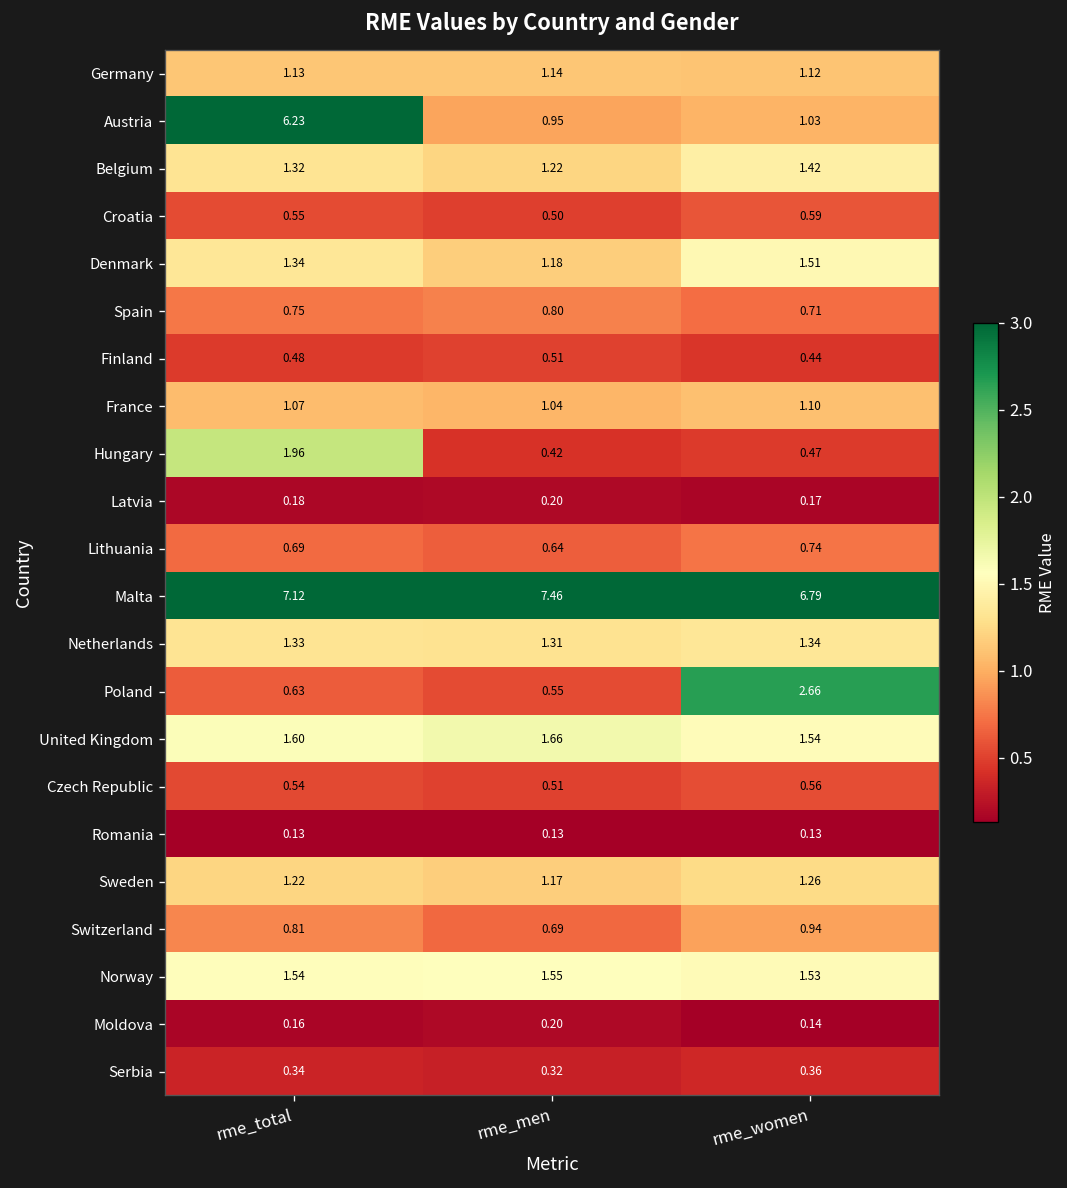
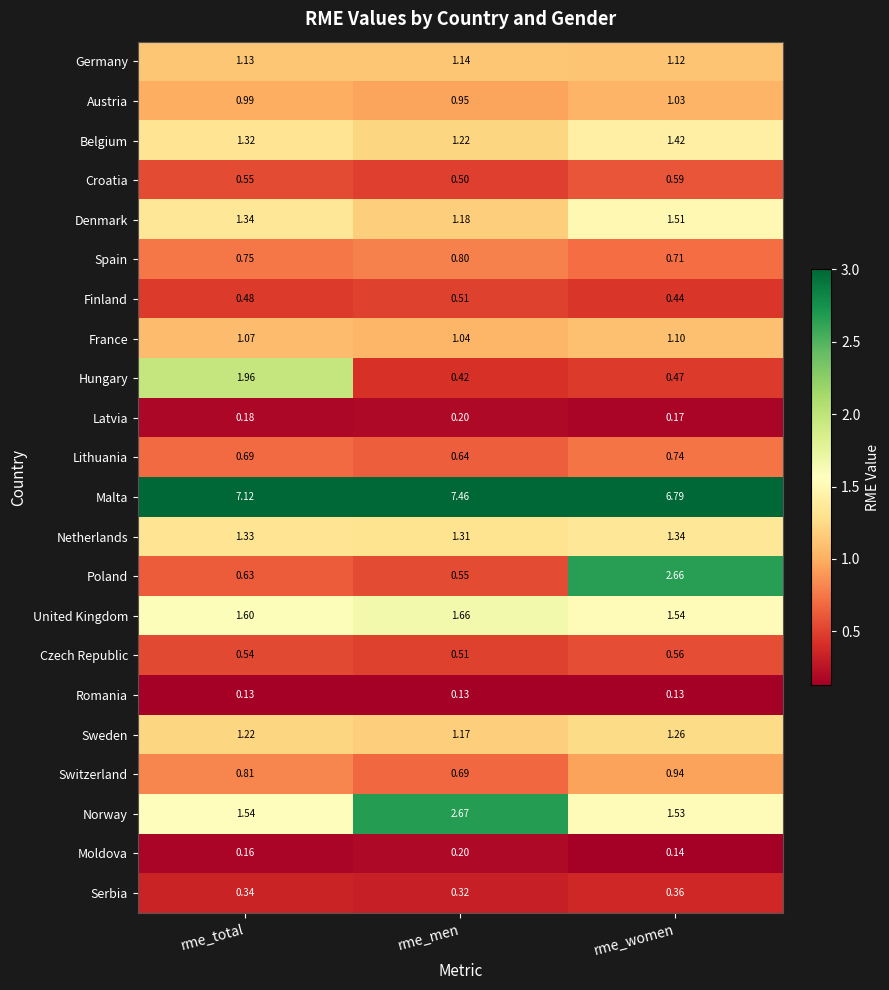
  {
    "Germany": {
      "rme_total": 1.13,
      "rme_men": 1.14,
      "rme_women": 1.12
    },
    "Austria": {
-     "rme_total": 6.23,
+     "rme_total": 0.99,
      "rme_men": 0.95,
      "rme_women": 1.03
    },
    "Belgium": {
      "rme_total": 1.32,
      "rme_men": 1.22,
      "rme_women": 1.42
    },
    "Croatia": {
      "rme_total": 0.55,
      "rme_men": 0.50,
      "rme_women": 0.59
    },
    "Denmark": {
      "rme_total": 1.34,
      "rme_men": 1.18,
      "rme_women": 1.51
    },
    "Spain": {
      "rme_total": 0.75,
      "rme_men": 0.80,
      "rme_women": 0.71
    },
    "Finland": {
      "rme_total": 0.48,
      "rme_men": 0.51,
      "rme_women": 0.44
    },
    "France": {
      "rme_total": 1.07,
      "rme_men": 1.04,
      "rme_women": 1.10
    },
    "Hungary": {
      "rme_total": 1.96,
      "rme_men": 0.42,
      "rme_women": 0.47
    },
    "Latvia": {
      "rme_total": 0.18,
      "rme_men": 0.20,
      "rme_women": 0.17
    },
    "Lithuania": {
      "rme_total": 0.69,
      "rme_men": 0.64,
      "rme_women": 0.74
    },
    "Malta": {
      "rme_total": 7.12,
      "rme_men": 7.46,
      "rme_women": 6.79
    },
    "Netherlands": {
      "rme_total": 1.33,
      "rme_men": 1.31,
      "rme_women": 1.34
    },
    "Poland": {
      "rme_total": 0.63,
      "rme_men": 0.55,
      "rme_women": 2.66
    },
    "United Kingdom": {
      "rme_total": 1.60,
      "rme_men": 1.66,
      "rme_women": 1.54
    },
    "Czech Republic": {
      "rme_total": 0.54,
      "rme_men": 0.51,
      "rme_women": 0.56
    },
    "Romania": {
      "rme_total": 0.13,
      "rme_men": 0.13,
      "rme_women": 0.13
    },
    "Sweden": {
      "rme_total": 1.22,
      "rme_men": 1.17,
      "rme_women": 1.26
    },
    "Switzerland": {
      "rme_total": 0.81,
      "rme_men": 0.69,
      "rme_women": 0.94
    },
    "Norway": {
      "rme_total": 1.54,
-     "rme_men": 1.55,
+     "rme_men": 2.67,
      "rme_women": 1.53
    },
    "Moldova": {
      "rme_total": 0.16,
      "rme_men": 0.20,
      "rme_women": 0.14
    },
    "Serbia": {
      "rme_total": 0.34,
      "rme_men": 0.32,
      "rme_women": 0.36
    }
  }
